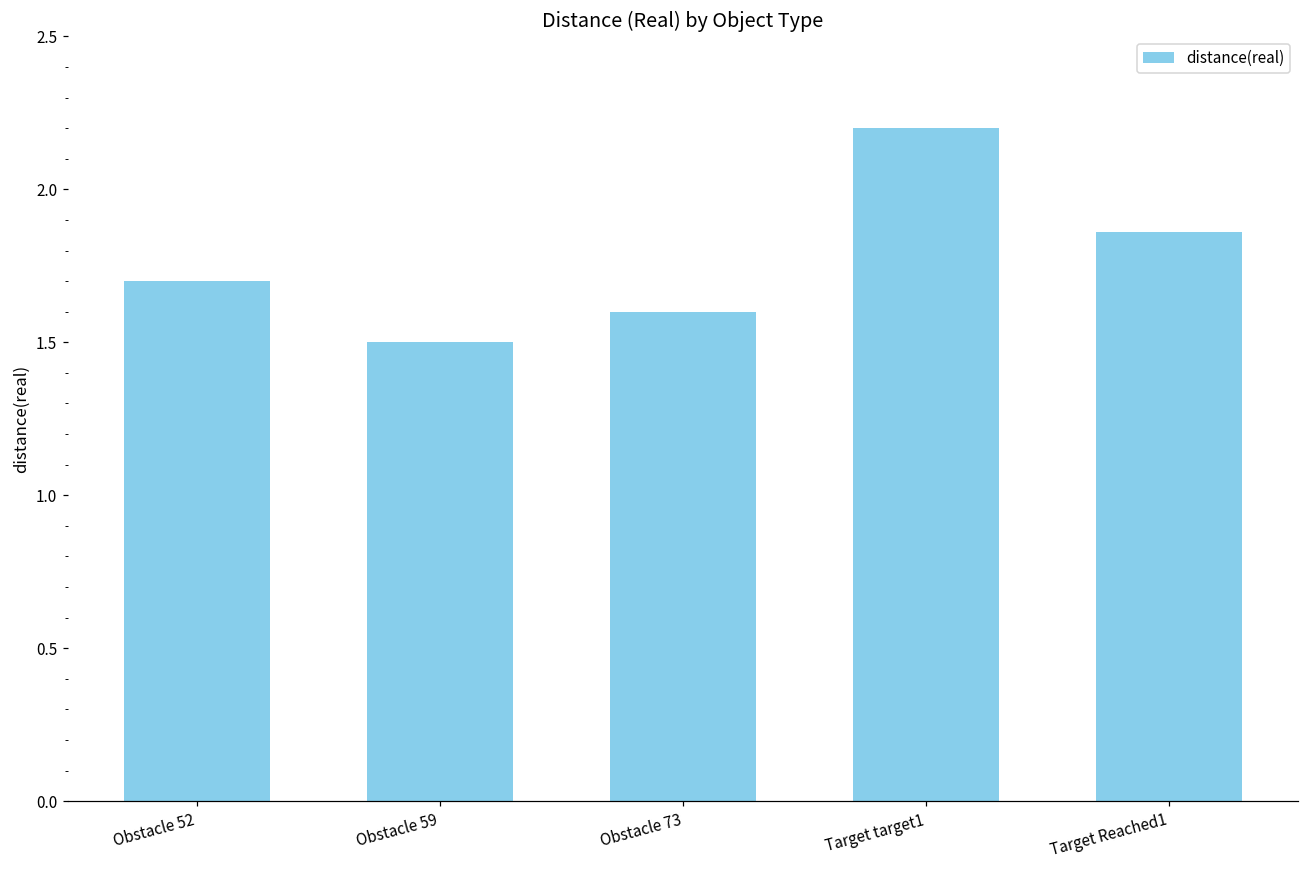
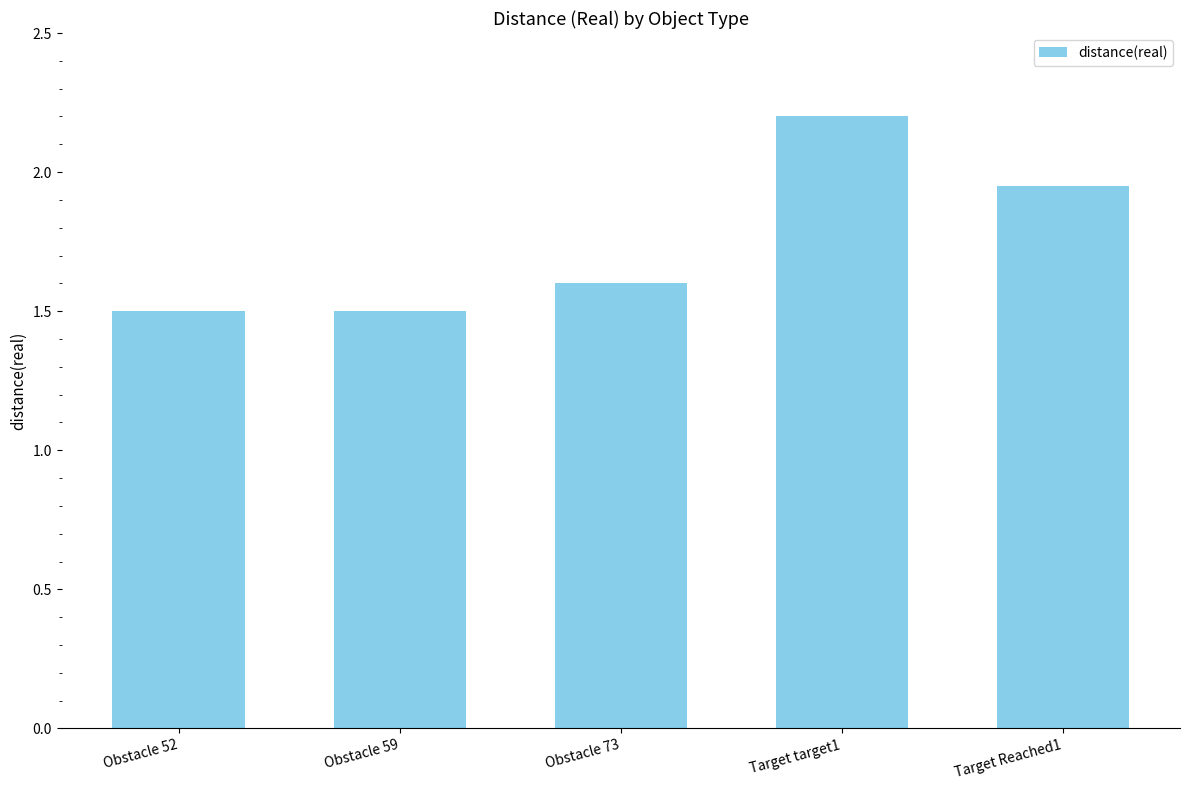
  {
-   "Obstacle 52": 1.7,
+   "Obstacle 52": 1.5,
    "Obstacle 59": 1.50,
    "Obstacle 73": 1.60,
    "Target target1": 2.20,
-   "Target Reached1": 1.86
+   "Target Reached1": 1.95
  }
